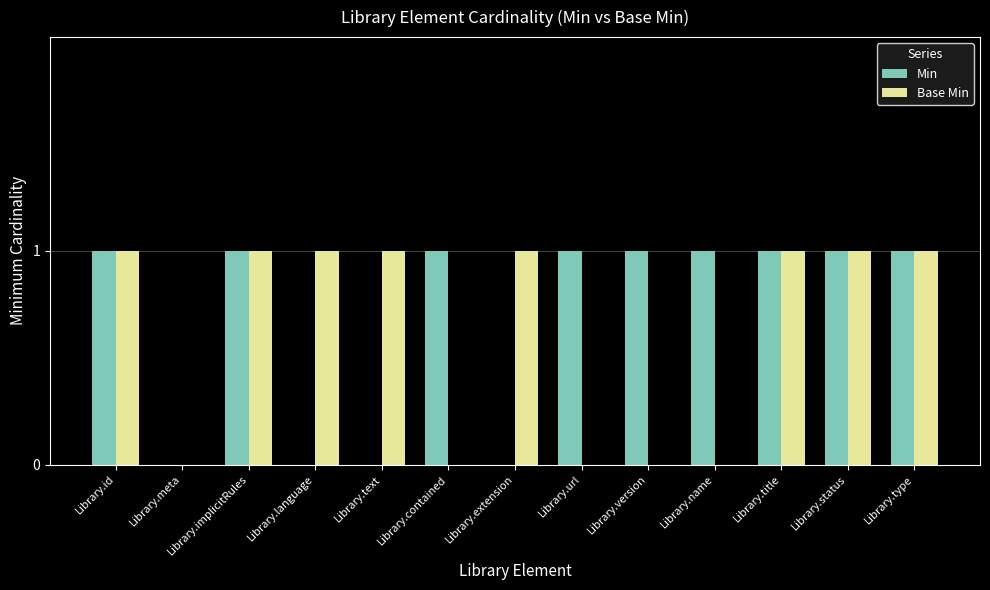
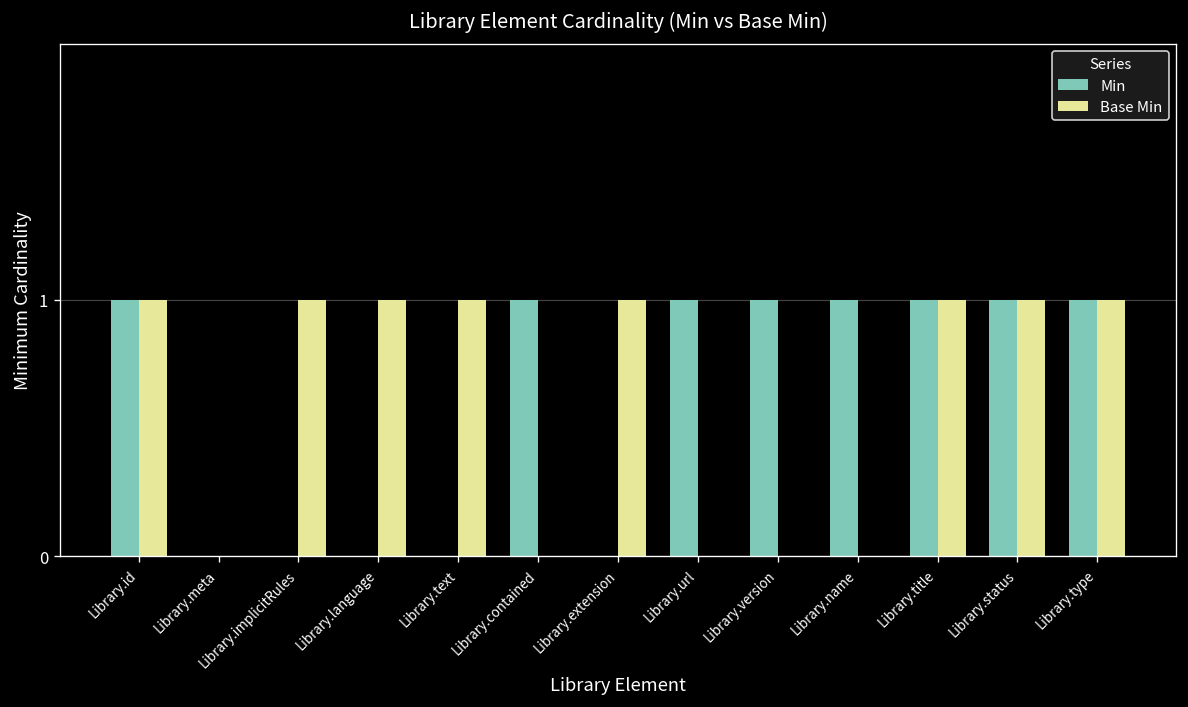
  {
    "Min": {
      "Library.id": 1,
      "Library.meta": 0,
-     "Library.implicitRules": 1,
+     "Library.implicitRules": 0,
      "Library.language": 0,
      "Library.text": 0,
      "Library.contained": 1,
      "Library.extension": 0,
      "Library.url": 1,
      "Library.version": 1,
      "Library.name": 1,
      "Library.title": 1,
      "Library.status": 1,
      "Library.type": 1
    },
    "Base Min": {
      "Library.id": 1,
      "Library.meta": 0,
      "Library.implicitRules": 1,
      "Library.language": 1,
      "Library.text": 1,
      "Library.contained": 0,
      "Library.extension": 1,
      "Library.url": 0,
      "Library.version": 0,
      "Library.name": 0,
      "Library.title": 1,
      "Library.status": 1,
      "Library.type": 1
    }
  }
